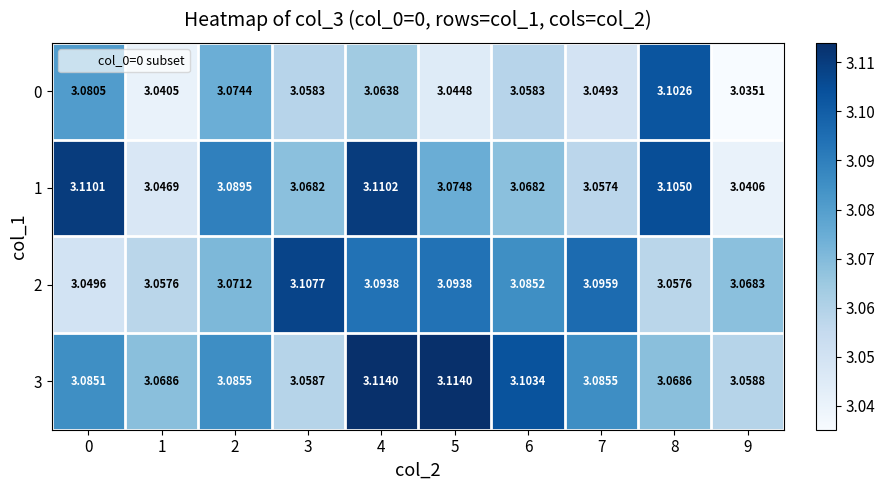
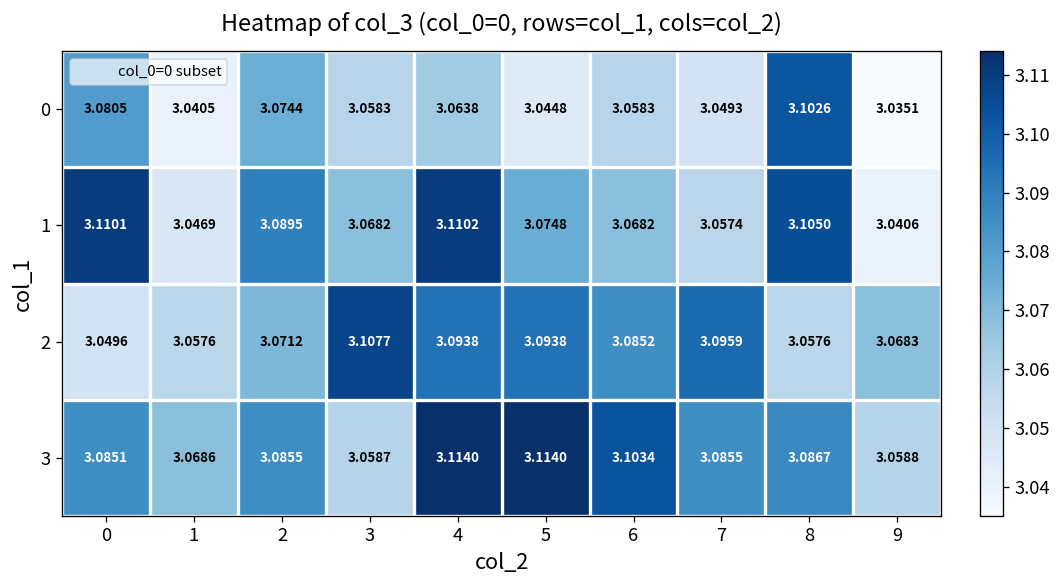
  {
    "0": {
      "0": 3.0805,
      "1": 3.0405,
      "2": 3.0744,
      "3": 3.0583,
      "4": 3.0638,
      "5": 3.0448,
      "6": 3.0583,
      "7": 3.0493,
      "8": 3.1026,
      "9": 3.0351
    },
    "1": {
      "0": 3.1101,
      "1": 3.0469,
      "2": 3.0895,
      "3": 3.0682,
      "4": 3.1102,
      "5": 3.0748,
      "6": 3.0682,
      "7": 3.0574,
      "8": 3.1050,
      "9": 3.0406
    },
    "2": {
      "0": 3.0496,
      "1": 3.0576,
      "2": 3.0712,
      "3": 3.1077,
      "4": 3.0938,
      "5": 3.0938,
      "6": 3.0852,
      "7": 3.0959,
      "8": 3.0576,
      "9": 3.0683
    },
    "3": {
      "0": 3.0851,
      "1": 3.0686,
      "2": 3.0855,
      "3": 3.0587,
      "4": 3.1140,
      "5": 3.1140,
      "6": 3.1034,
      "7": 3.0855,
-     "8": 3.0686,
+     "8": 3.0867,
      "9": 3.0588
    }
  }
